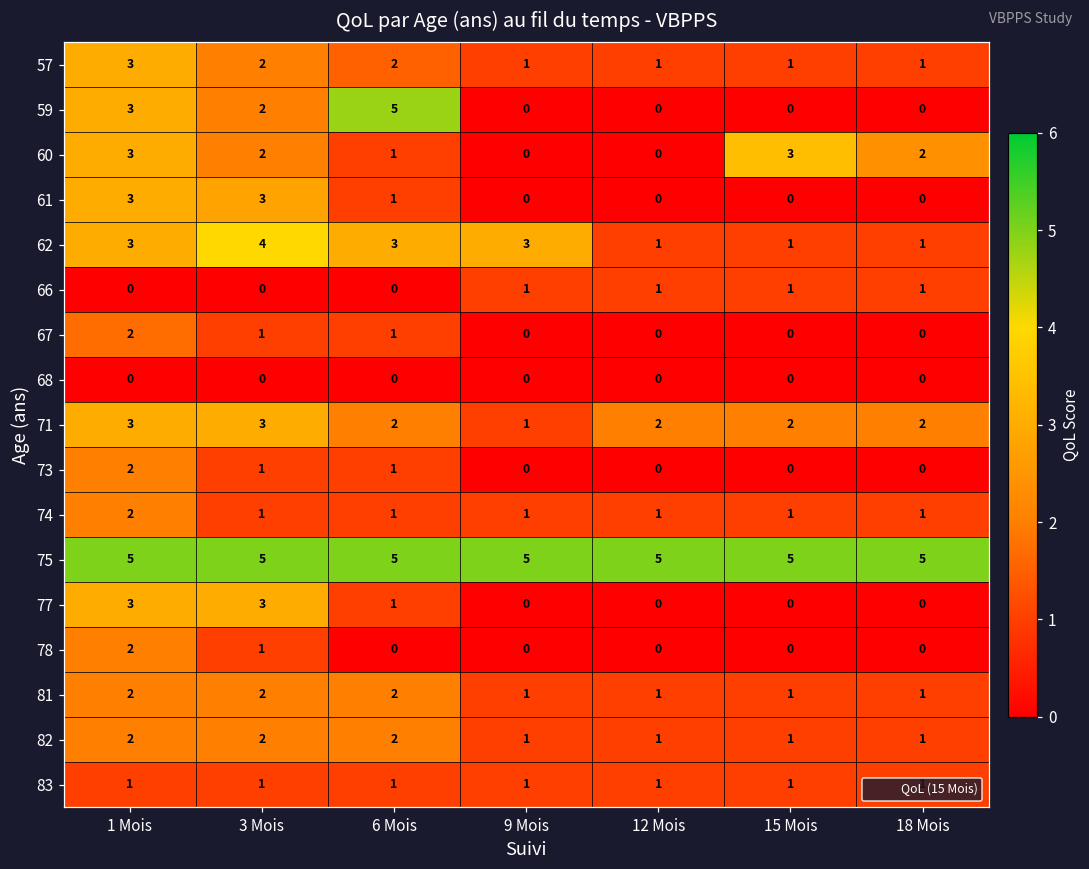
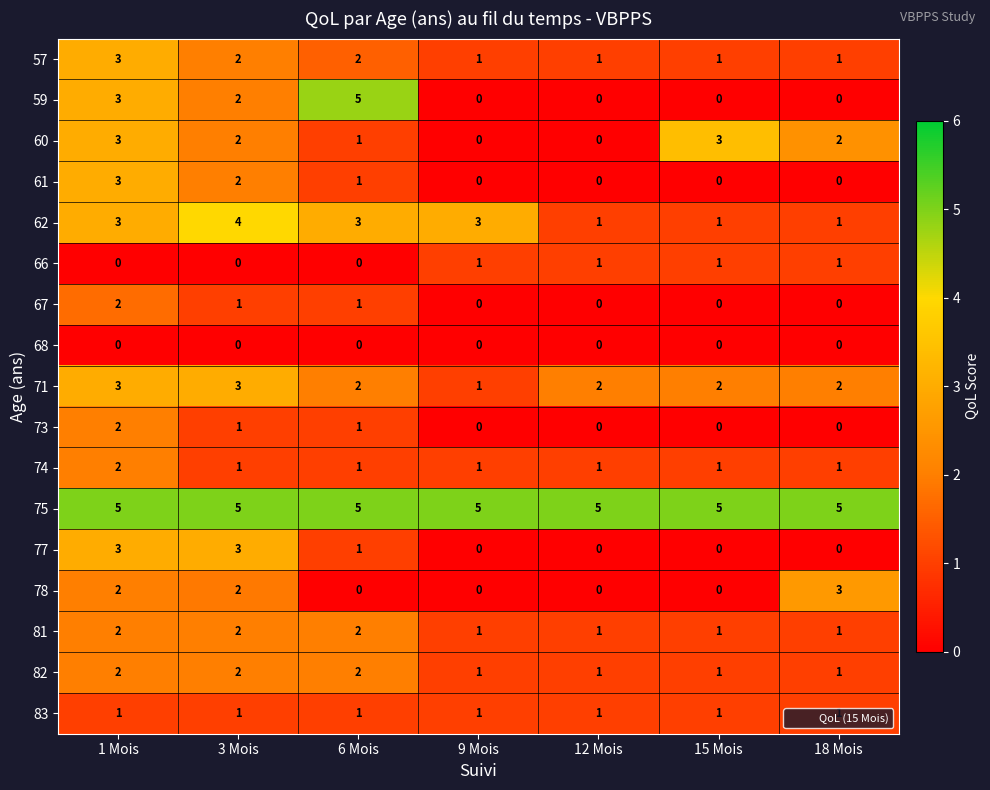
  {
    "57": {
      "1 Mois": 3,
      "3 Mois": 2,
      "6 Mois": 2,
      "9 Mois": 1,
      "12 Mois": 1,
      "15 Mois": 1,
      "18 Mois": 1
    },
    "59": {
      "1 Mois": 3,
      "3 Mois": 2,
      "6 Mois": 5,
      "9 Mois": 0,
      "12 Mois": 0,
      "15 Mois": 0,
      "18 Mois": 0
    },
    "60": {
      "1 Mois": 3,
      "3 Mois": 2,
      "6 Mois": 1,
      "9 Mois": 0,
      "12 Mois": 0,
      "15 Mois": 3,
      "18 Mois": 2
    },
    "61": {
      "1 Mois": 3,
-     "3 Mois": 3,
+     "3 Mois": 2,
      "6 Mois": 1,
      "9 Mois": 0,
      "12 Mois": 0,
      "15 Mois": 0,
      "18 Mois": 0
    },
    "62": {
      "1 Mois": 3,
      "3 Mois": 4,
      "6 Mois": 3,
      "9 Mois": 3,
      "12 Mois": 1,
      "15 Mois": 1,
      "18 Mois": 1
    },
    "66": {
      "1 Mois": 0,
      "3 Mois": 0,
      "6 Mois": 0,
      "9 Mois": 1,
      "12 Mois": 1,
      "15 Mois": 1,
      "18 Mois": 1
    },
    "67": {
      "1 Mois": 2,
      "3 Mois": 1,
      "6 Mois": 1,
      "9 Mois": 0,
      "12 Mois": 0,
      "15 Mois": 0,
      "18 Mois": 0
    },
    "68": {
      "1 Mois": 0,
      "3 Mois": 0,
      "6 Mois": 0,
      "9 Mois": 0,
      "12 Mois": 0,
      "15 Mois": 0,
      "18 Mois": 0
    },
    "71": {
      "1 Mois": 3,
      "3 Mois": 3,
      "6 Mois": 2,
      "9 Mois": 1,
      "12 Mois": 2,
      "15 Mois": 2,
      "18 Mois": 2
    },
    "73": {
      "1 Mois": 2,
      "3 Mois": 1,
      "6 Mois": 1,
      "9 Mois": 0,
      "12 Mois": 0,
      "15 Mois": 0,
      "18 Mois": 0
    },
    "74": {
      "1 Mois": 2,
      "3 Mois": 1,
      "6 Mois": 1,
      "9 Mois": 1,
      "12 Mois": 1,
      "15 Mois": 1,
      "18 Mois": 1
    },
    "75": {
      "1 Mois": 5,
      "3 Mois": 5,
      "6 Mois": 5,
      "9 Mois": 5,
      "12 Mois": 5,
      "15 Mois": 5,
      "18 Mois": 5
    },
    "77": {
      "1 Mois": 3,
      "3 Mois": 3,
      "6 Mois": 1,
      "9 Mois": 0,
      "12 Mois": 0,
      "15 Mois": 0,
      "18 Mois": 0
    },
    "78": {
      "1 Mois": 2,
-     "3 Mois": 1,
+     "3 Mois": 2,
      "6 Mois": 0,
      "9 Mois": 0,
      "12 Mois": 0,
      "15 Mois": 0,
-     "18 Mois": 0
+     "18 Mois": 3
    },
    "81": {
      "1 Mois": 2,
      "3 Mois": 2,
      "6 Mois": 2,
      "9 Mois": 1,
      "12 Mois": 1,
      "15 Mois": 1,
      "18 Mois": 1
    },
    "82": {
      "1 Mois": 2,
      "3 Mois": 2,
      "6 Mois": 2,
      "9 Mois": 1,
      "12 Mois": 1,
      "15 Mois": 1,
      "18 Mois": 1
    },
    "83": {
      "1 Mois": 1,
      "3 Mois": 1,
      "6 Mois": 1,
      "9 Mois": 1,
      "12 Mois": 1,
      "15 Mois": 1
    }
  }
